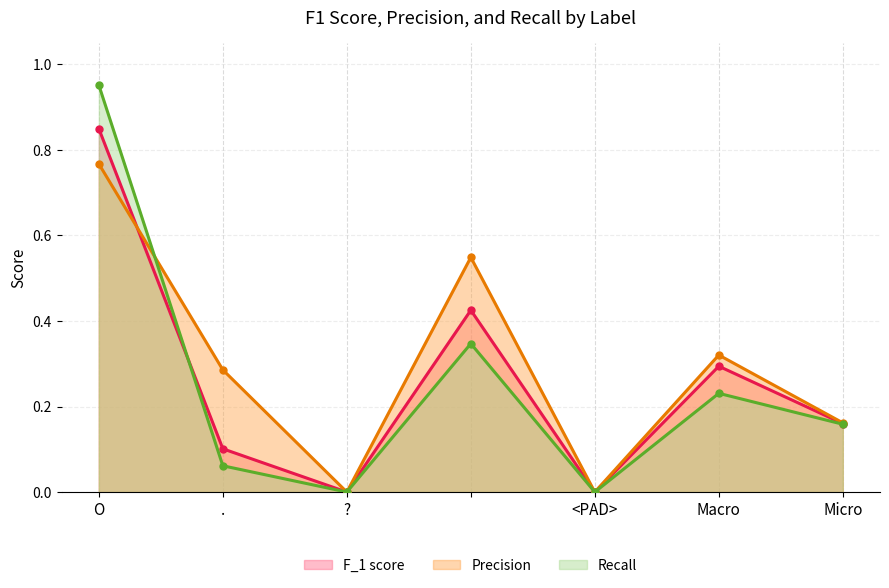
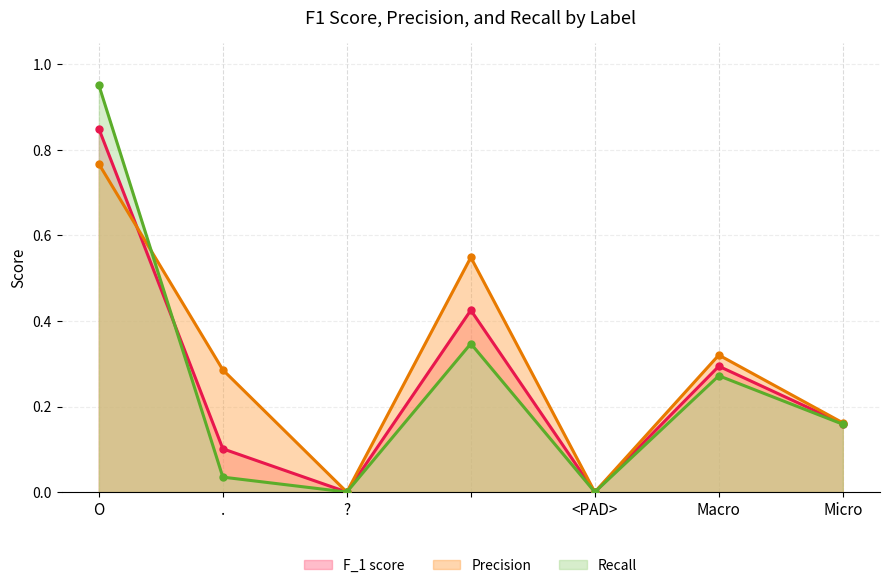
  {
    "Recall": {
      "O": 0.95,
-     ".": 0.06,
-     "Macro": 0.23
+     ".": 0.03,
+     "Macro": 0.27
    }
  }
